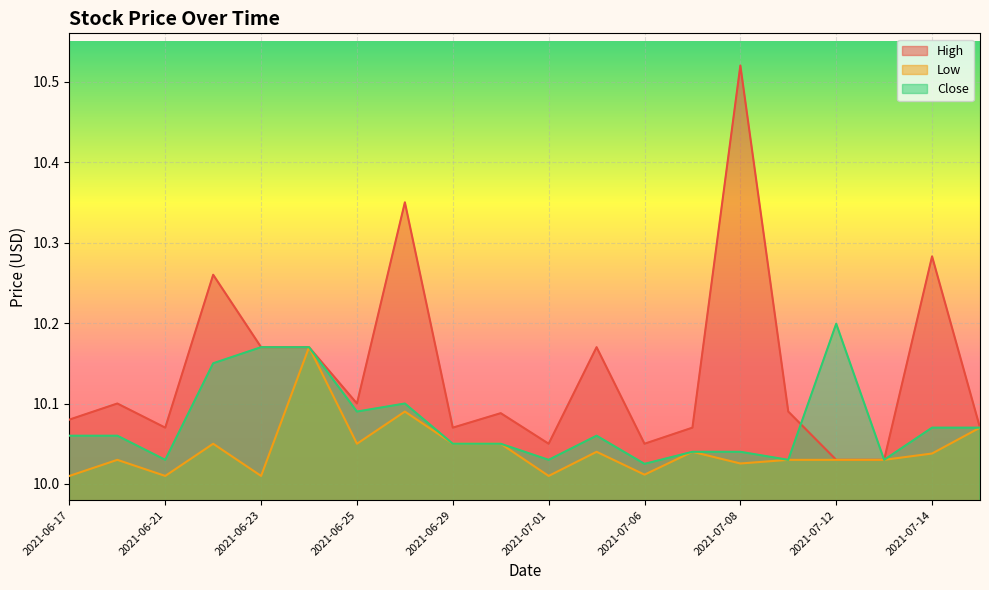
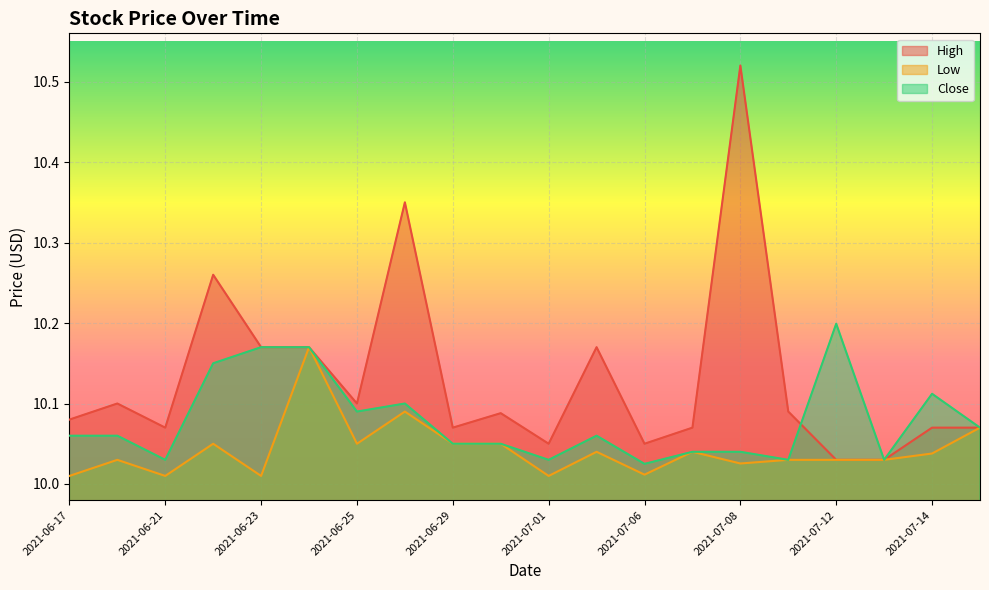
  {
    "High": {
      "2021-06-17": 10.08,
      "2021-06-21": 10.07,
      "2021-06-25": 10.10,
      "2021-06-29": 10.07,
      "2021-07-01": 10.05,
      "2021-07-06": 10.05,
      "2021-07-08": 10.52,
-     "2021-07-14": 10.28
+     "2021-07-14": 10.07
    },
    "Low": {
      "2021-06-17": 10.01,
      "2021-06-21": 10.01,
      "2021-06-23": 10.01,
      "2021-06-25": 10.05,
      "2021-07-01": 10.01,
      "2021-07-06": 10.01,
      "2021-07-08": 10.03,
      "2021-07-14": 10.04
    },
    "Close": {
      "2021-06-17": 10.06,
      "2021-06-21": 10.03,
      "2021-06-25": 10.09,
      "2021-07-01": 10.03,
      "2021-07-06": 10.02,
      "2021-07-08": 10.04,
      "2021-07-12": 10.20,
-     "2021-07-14": 10.07
+     "2021-07-14": 10.11
    }
  }
